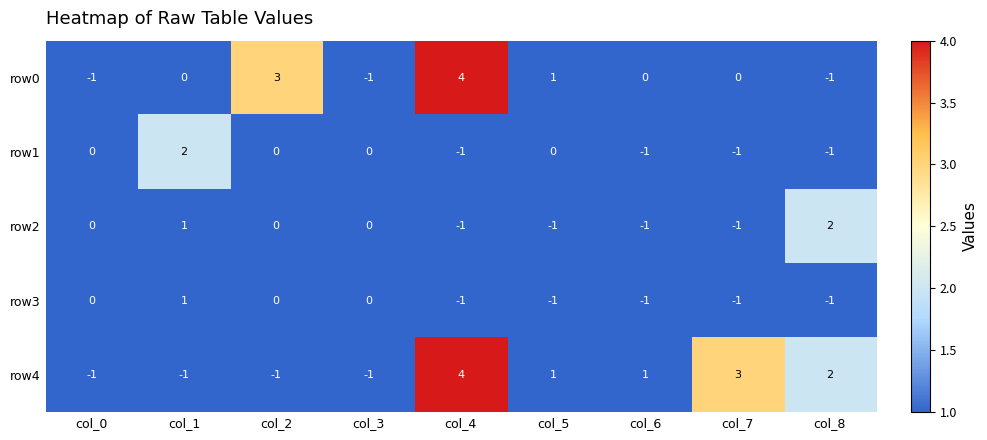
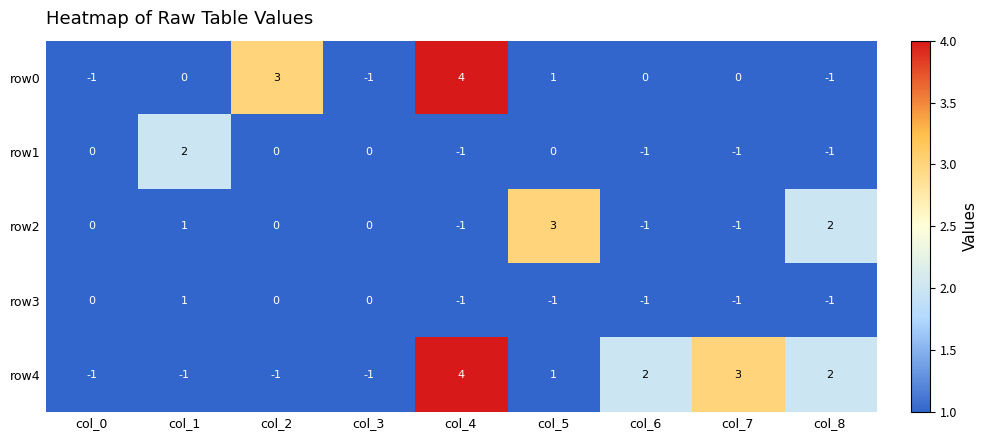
  {
    "row0": {
      "col_0": -1,
      "col_1": 0,
      "col_2": 3,
      "col_3": -1,
      "col_4": 4,
      "col_5": 1,
      "col_6": 0,
      "col_7": 0,
      "col_8": -1
    },
    "row1": {
      "col_0": 0,
      "col_1": 2,
      "col_2": 0,
      "col_3": 0,
      "col_4": -1,
      "col_5": 0,
      "col_6": -1,
      "col_7": -1,
      "col_8": -1
    },
    "row2": {
      "col_0": 0,
      "col_1": 1,
      "col_2": 0,
      "col_3": 0,
      "col_4": -1,
-     "col_5": -1,
+     "col_5": 3,
      "col_6": -1,
      "col_7": -1,
      "col_8": 2
    },
    "row3": {
      "col_0": 0,
      "col_1": 1,
      "col_2": 0,
      "col_3": 0,
      "col_4": -1,
      "col_5": -1,
      "col_6": -1,
      "col_7": -1,
      "col_8": -1
    },
    "row4": {
      "col_0": -1,
      "col_1": -1,
      "col_2": -1,
      "col_3": -1,
      "col_4": 4,
      "col_5": 1,
-     "col_6": 1,
+     "col_6": 2,
      "col_7": 3,
      "col_8": 2
    }
  }
